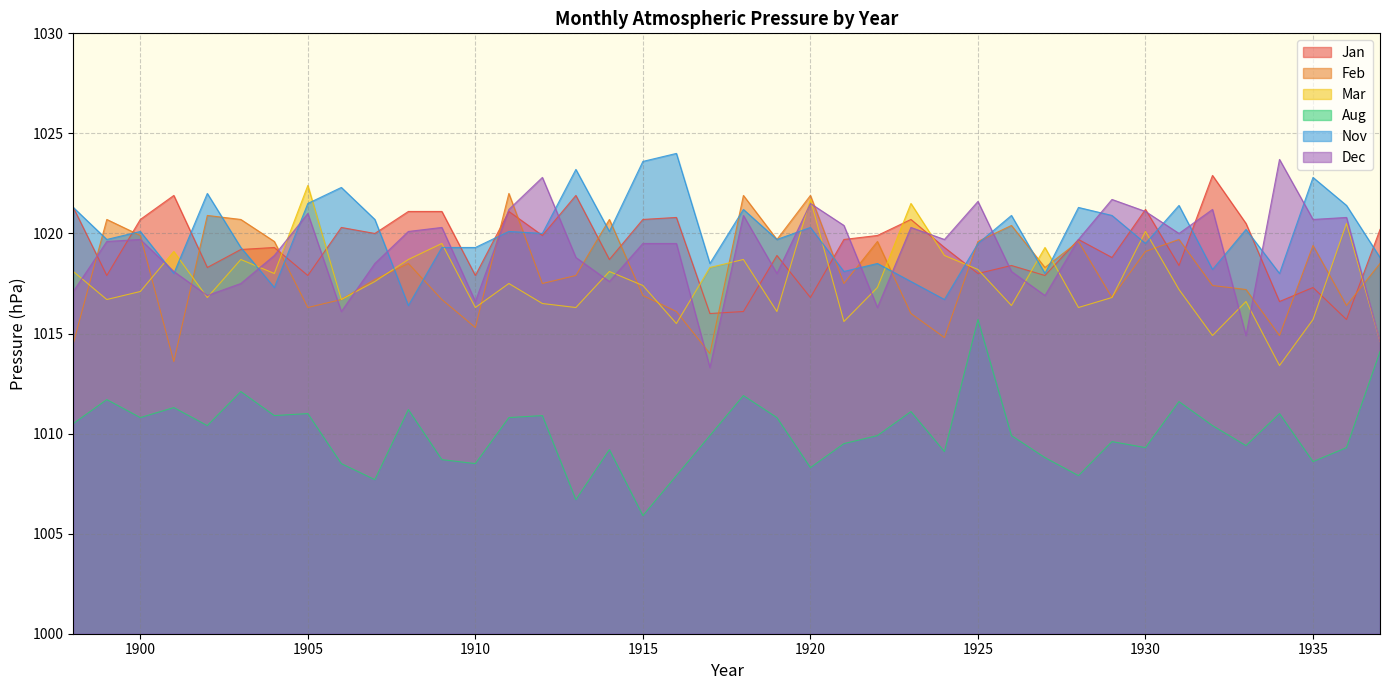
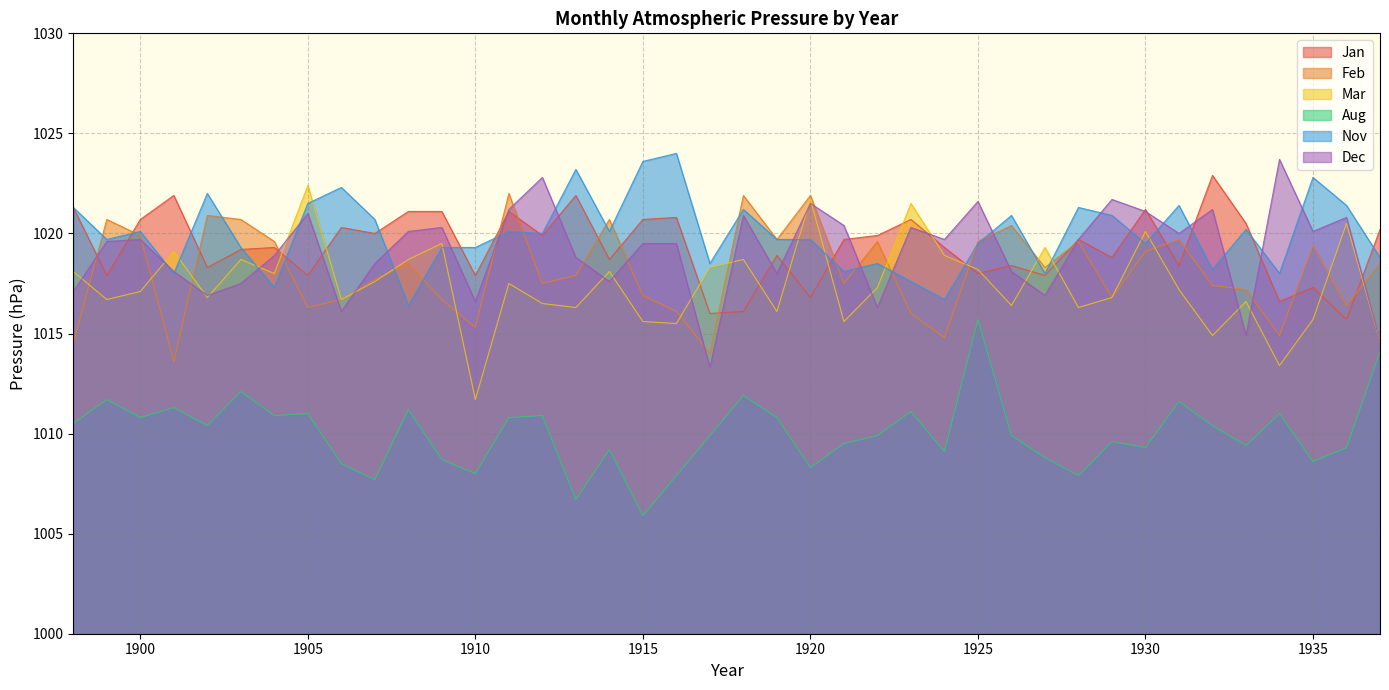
  {
    "Mar": {
      "1900": 1017.1,
      "1905": 1022.4,
-     "1910": 1016.3,
-     "1915": 1017.4,
+     "1910": 1011.7,
+     "1915": 1015.6,
      "1920": 1021.7,
      "1925": 1018.2,
      "1930": 1020.1,
      "1935": 1015.7
    },
    "Aug": {
      "1900": 1010.8,
      "1905": 1011.0,
-     "1910": 1008.5,
+     "1910": 1008.0,
      "1915": 1005.9,
      "1920": 1008.3,
      "1925": 1015.7,
      "1930": 1009.3,
      "1935": 1008.6
    },
    "Nov": {
      "1900": 1020.1,
      "1905": 1021.5,
      "1910": 1019.3,
      "1915": 1023.6,
-     "1920": 1020.3,
+     "1920": 1019.7,
      "1930": 1019.5,
      "1935": 1022.8
    },
    "Dec": {
      "1900": 1019.7,
      "1905": 1021.0,
      "1910": 1016.6,
      "1915": 1019.5,
      "1920": 1021.5,
      "1925": 1021.6,
-     "1935": 1020.7
+     "1935": 1020.1
    }
  }
